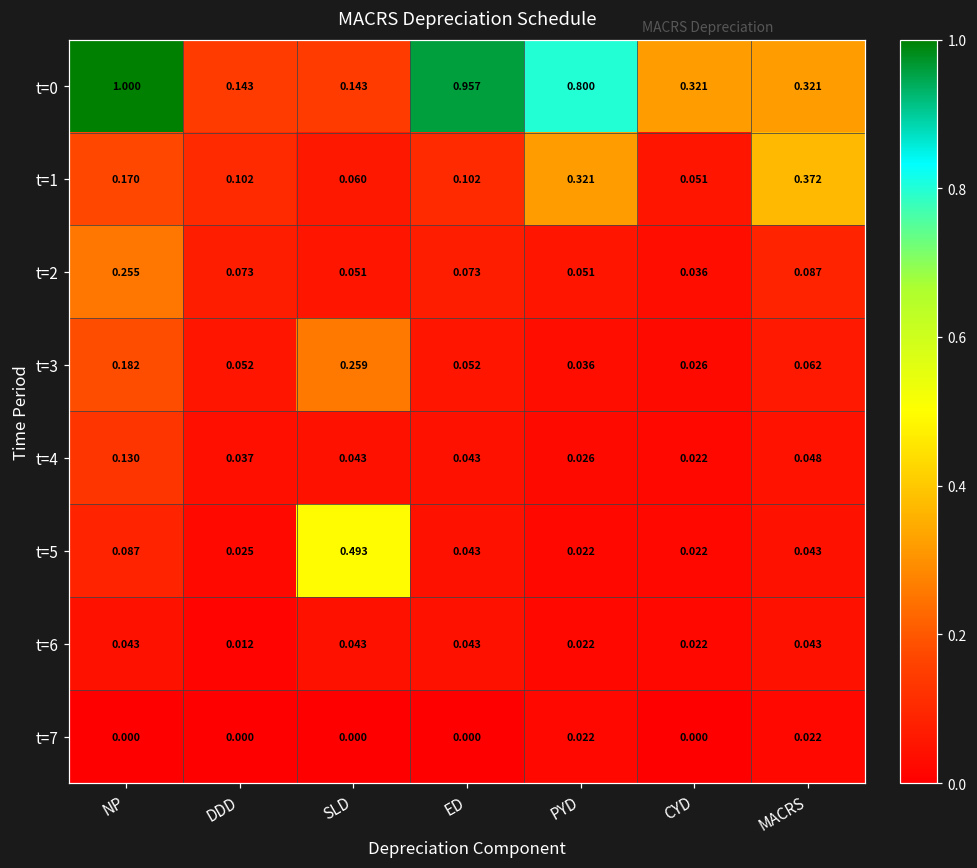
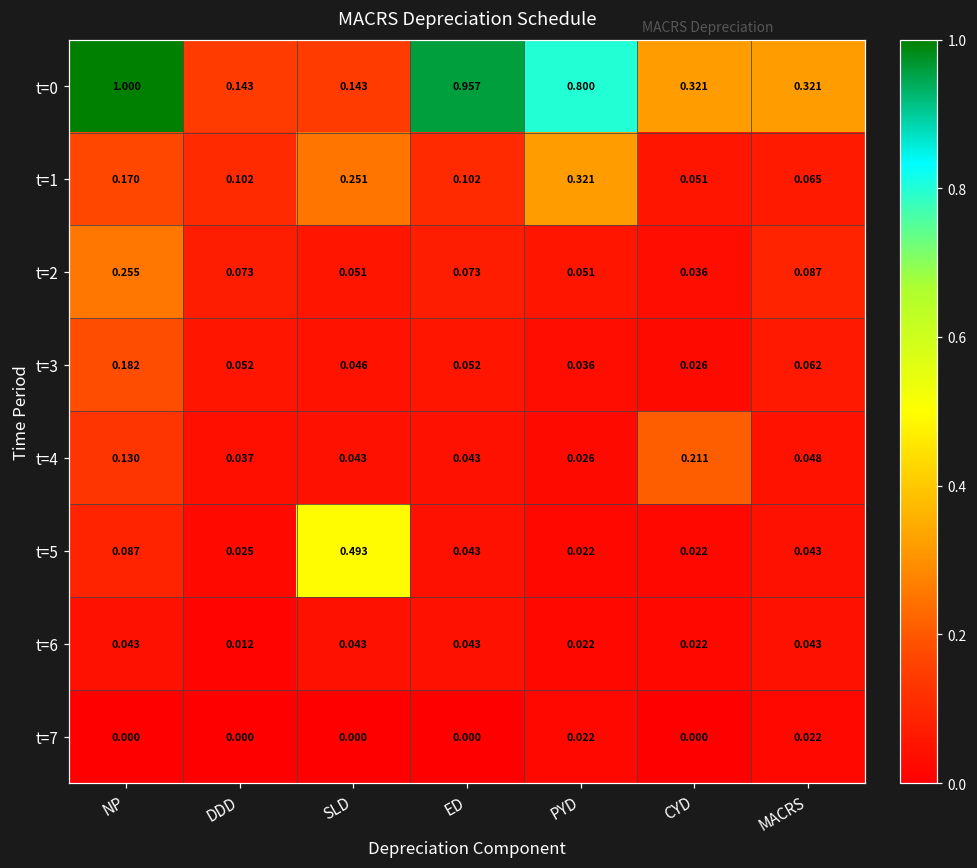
  {
    "t=0": {
      "NP": 1.000,
      "DDD": 0.143,
      "SLD": 0.143,
      "ED": 0.957,
      "PYD": 0.800,
      "CYD": 0.321,
      "MACRS": 0.321
    },
    "t=1": {
      "NP": 0.170,
      "DDD": 0.102,
-     "SLD": 0.060,
+     "SLD": 0.251,
      "ED": 0.102,
      "PYD": 0.321,
      "CYD": 0.051,
-     "MACRS": 0.372
+     "MACRS": 0.065
    },
    "t=2": {
      "NP": 0.255,
      "DDD": 0.073,
      "SLD": 0.051,
      "ED": 0.073,
      "PYD": 0.051,
      "CYD": 0.036,
      "MACRS": 0.087
    },
    "t=3": {
      "NP": 0.182,
      "DDD": 0.052,
-     "SLD": 0.259,
+     "SLD": 0.046,
      "ED": 0.052,
      "PYD": 0.036,
      "CYD": 0.026,
      "MACRS": 0.062
    },
    "t=4": {
      "NP": 0.130,
      "DDD": 0.037,
      "SLD": 0.043,
      "ED": 0.043,
      "PYD": 0.026,
-     "CYD": 0.022,
+     "CYD": 0.211,
      "MACRS": 0.048
    },
    "t=5": {
      "NP": 0.087,
      "DDD": 0.025,
      "SLD": 0.493,
      "ED": 0.043,
      "PYD": 0.022,
      "CYD": 0.022,
      "MACRS": 0.043
    },
    "t=6": {
      "NP": 0.043,
      "DDD": 0.012,
      "SLD": 0.043,
      "ED": 0.043,
      "PYD": 0.022,
      "CYD": 0.022,
      "MACRS": 0.043
    },
    "t=7": {
      "NP": 0.000,
      "DDD": 0.000,
      "SLD": 0.000,
      "ED": 0.000,
      "PYD": 0.022,
      "CYD": 0.000,
      "MACRS": 0.022
    }
  }
